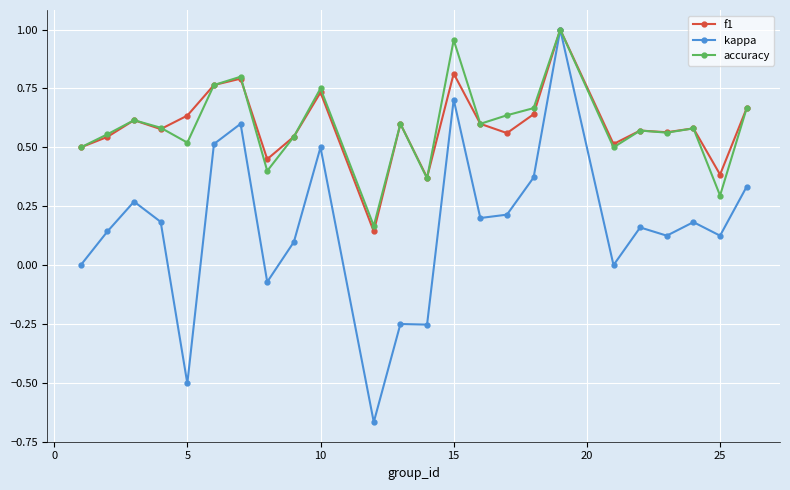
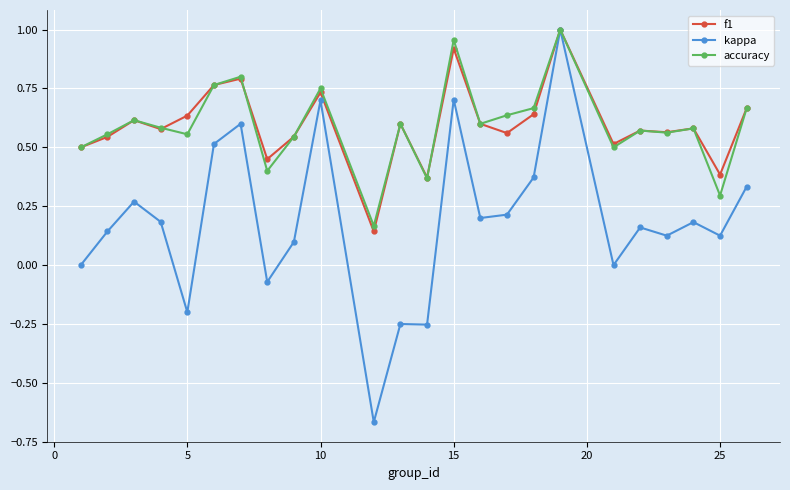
  {
    "f1": {
      "5": 0.63,
      "10": 0.73,
-     "15": 0.81,
+     "15": 0.92,
      "25": 0.38
    },
    "kappa": {
-     "5": -0.50,
-     "10": 0.5,
+     "5": -0.20,
+     "10": 0.7,
      "15": 0.70,
      "25": 0.13
    },
    "accuracy": {
-     "5": 0.52,
+     "5": 0.56,
      "10": 0.75,
      "15": 0.96,
      "25": 0.30
    }
  }
